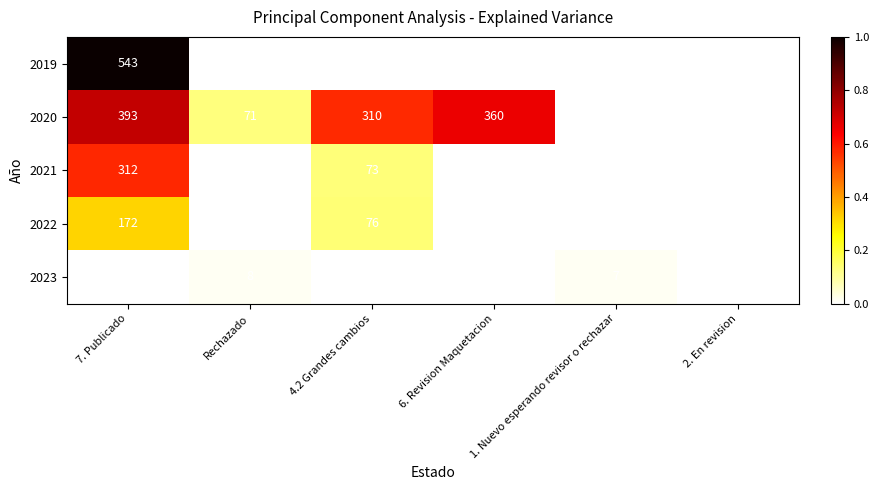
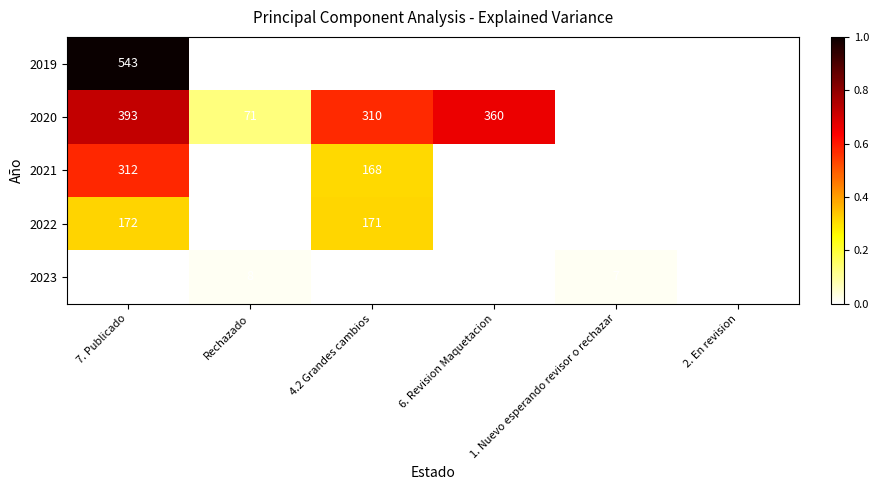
  {
    "2019": {
      "7. Publicado": 543
    },
    "2020": {
      "7. Publicado": 393,
      "Rechazado": 71,
      "4.2 Grandes cambios": 310,
      "6. Revision Maquetacion": 360
    },
    "2021": {
      "7. Publicado": 312,
-     "4.2 Grandes cambios": 73
+     "4.2 Grandes cambios": 168
    },
    "2022": {
      "7. Publicado": 172,
-     "4.2 Grandes cambios": 76
+     "4.2 Grandes cambios": 171
    }
  }
